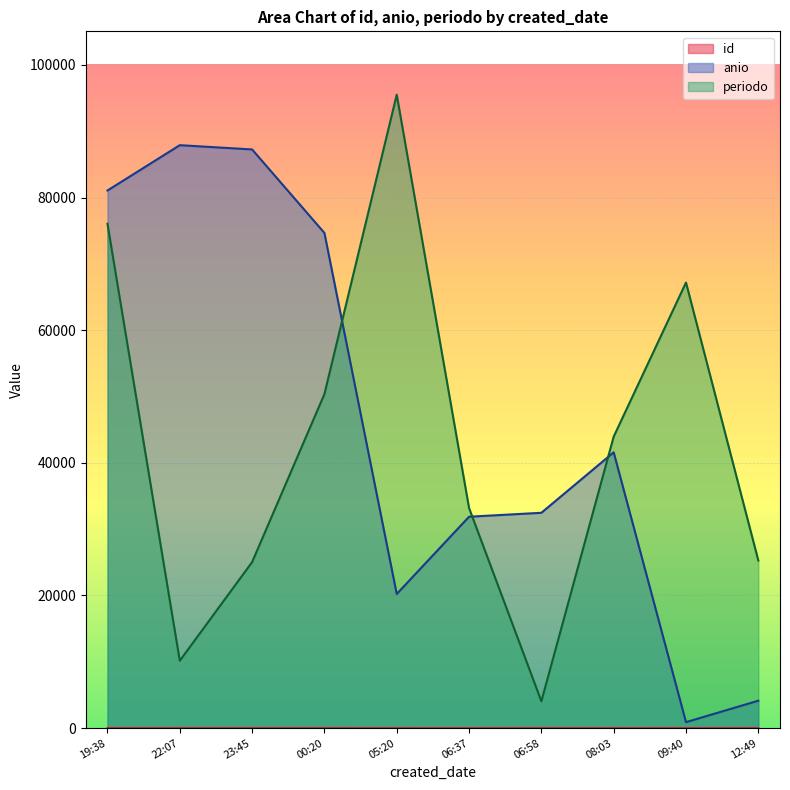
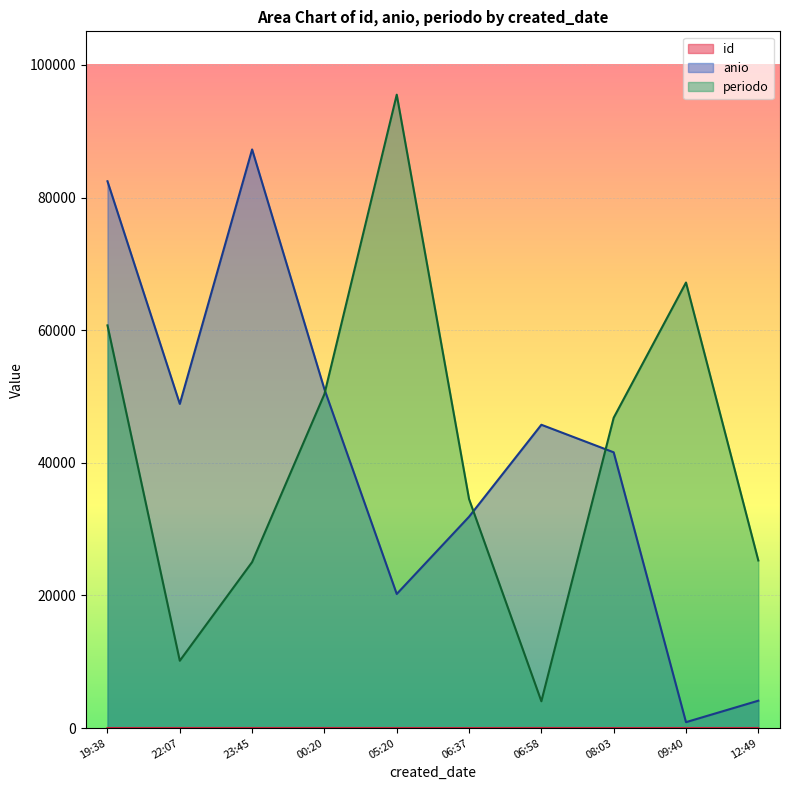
  {
    "id": {
      "19:38": 0,
      "22:07": 0,
      "23:45": 0,
      "00:20": 0,
      "05:20": 0,
      "06:37": 0,
      "06:58": 0,
      "08:03": 0,
      "09:40": 0,
      "12:49": 0
    },
    "anio": {
-     "19:38": 81000,
-     "22:07": 88000,
+     "19:38": 82000,
+     "22:07": 49000,
      "23:45": 87000,
-     "00:20": 75000,
+     "00:20": 51000,
      "05:20": 20000,
      "06:37": 32000,
-     "06:58": 32000,
+     "06:58": 46000,
      "08:03": 42000,
      "09:40": 1000,
      "12:49": 4000
    },
    "periodo": {
-     "19:38": 76000,
+     "19:38": 61000,
      "22:07": 10000,
      "23:45": 25000,
      "00:20": 50000,
      "05:20": 96000,
-     "06:37": 33000,
+     "06:37": 35000,
      "06:58": 4000,
-     "08:03": 44000,
+     "08:03": 47000,
      "09:40": 67000,
      "12:49": 25000
    }
  }
